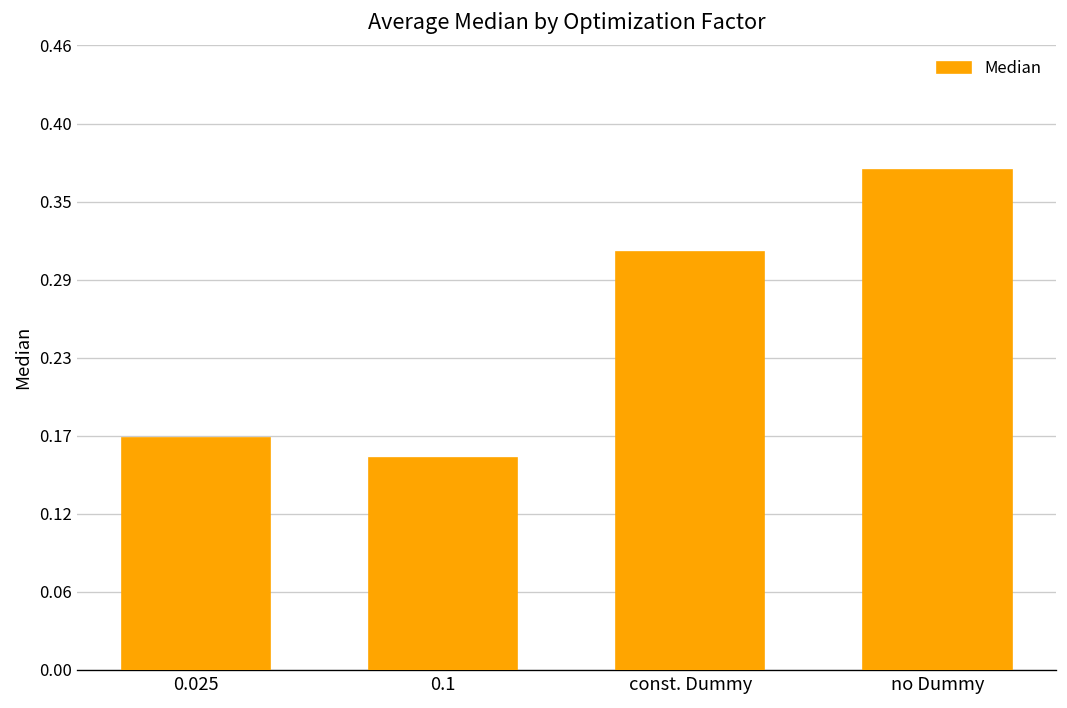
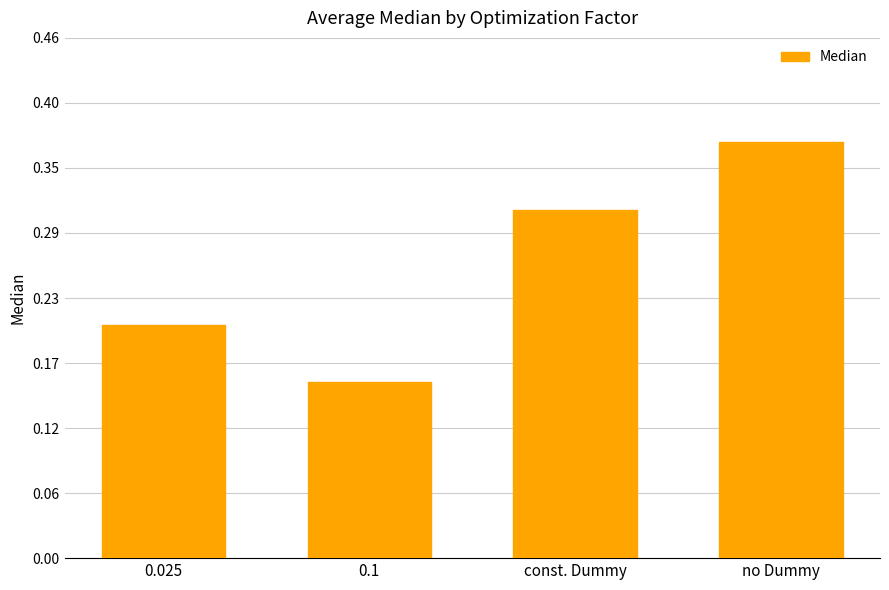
  {
-   "0.025": 0.172,
+   "0.025": 0.207,
    "0.1": 0.157,
    "const. Dummy": 0.309,
    "no Dummy": 0.370
  }
